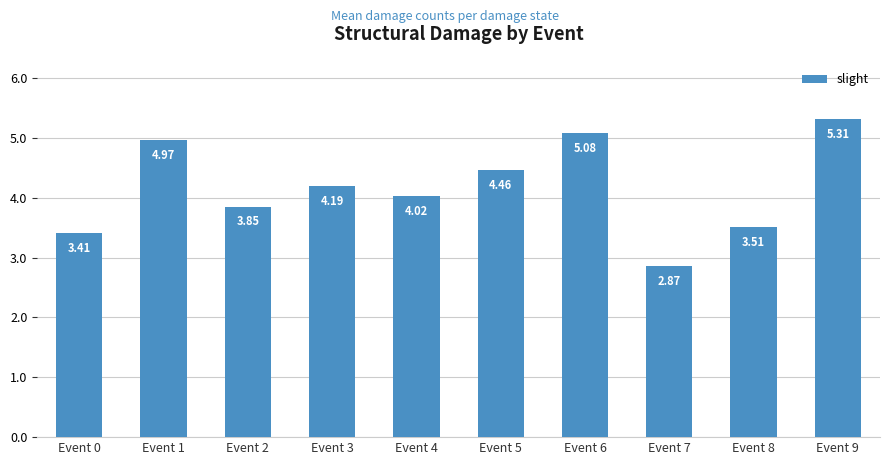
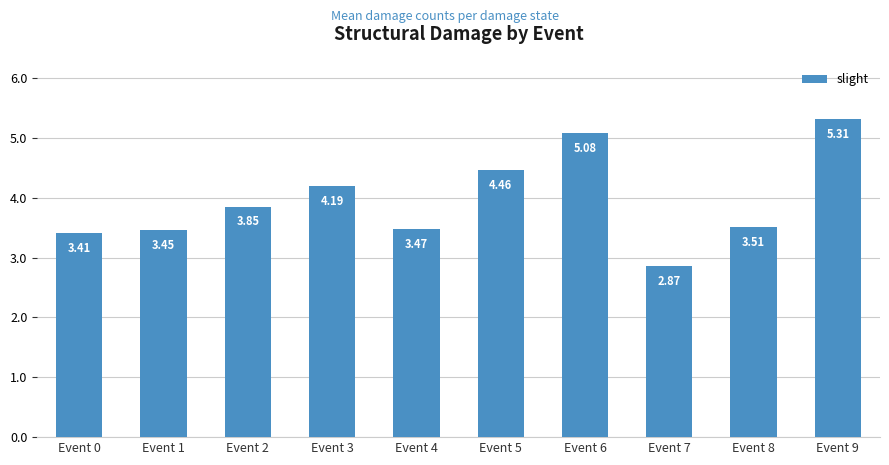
  {
    "Event 0": 3.41,
-   "Event 1": 4.97,
+   "Event 1": 3.45,
    "Event 2": 3.85,
    "Event 3": 4.19,
-   "Event 4": 4.02,
+   "Event 4": 3.47,
    "Event 5": 4.46,
    "Event 6": 5.08,
    "Event 7": 2.87,
    "Event 8": 3.51,
    "Event 9": 5.31
  }
